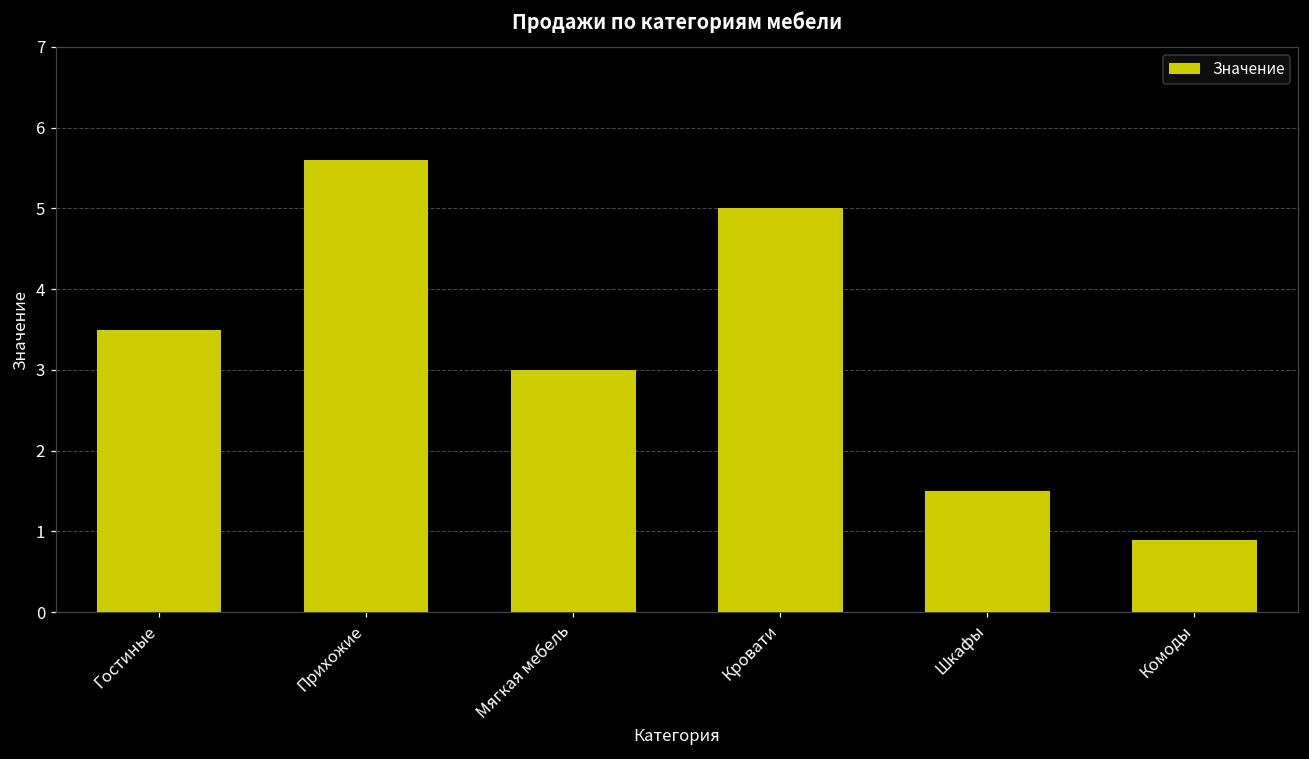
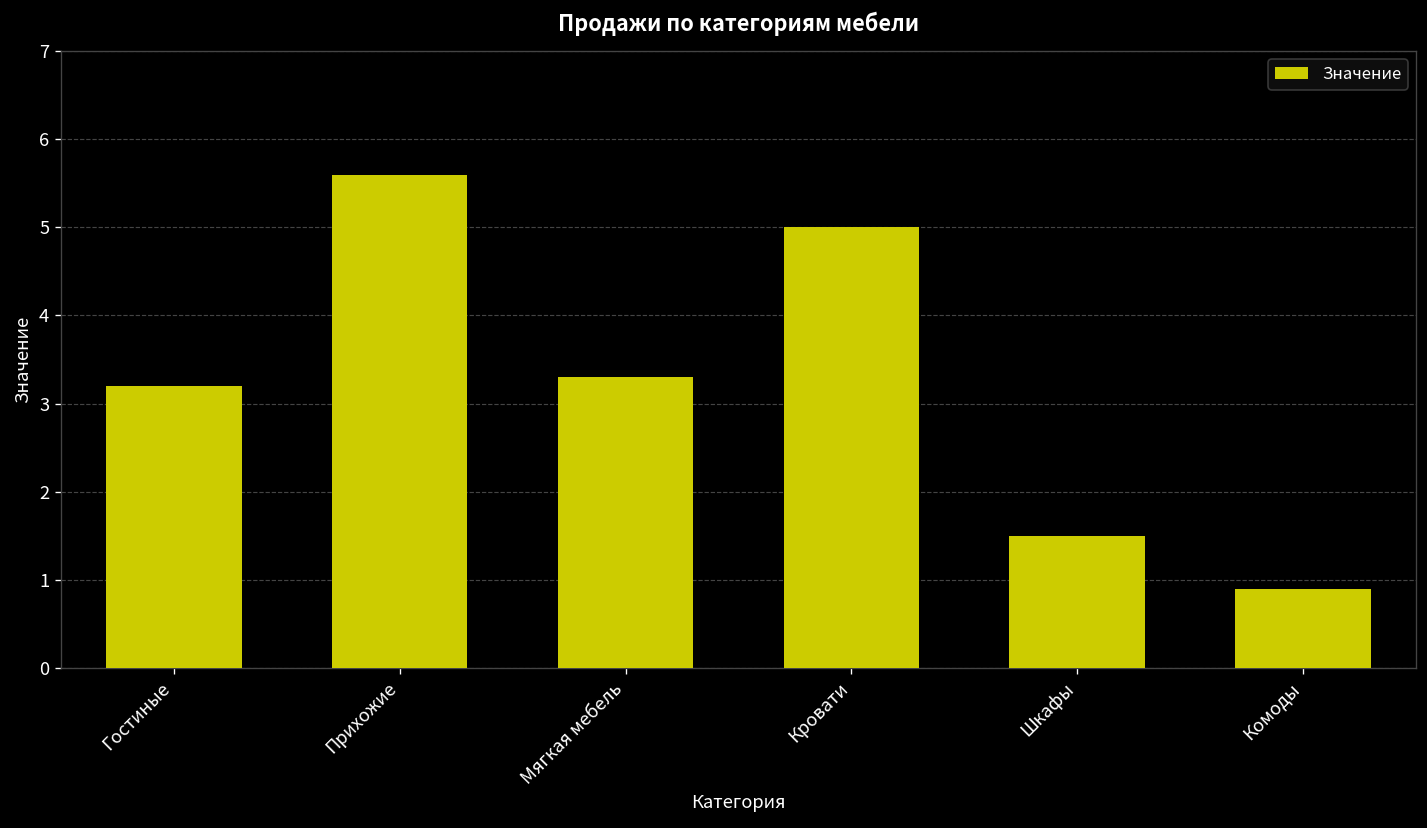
  {
-   "Гостиные": 3.5,
+   "Гостиные": 3.2,
    "Прихожие": 5.6,
-   "Мягкая мебель": 3.0,
+   "Мягкая мебель": 3.3,
    "Кровати": 5.0,
    "Шкафы": 1.5,
    "Комоды": 0.9
  }
